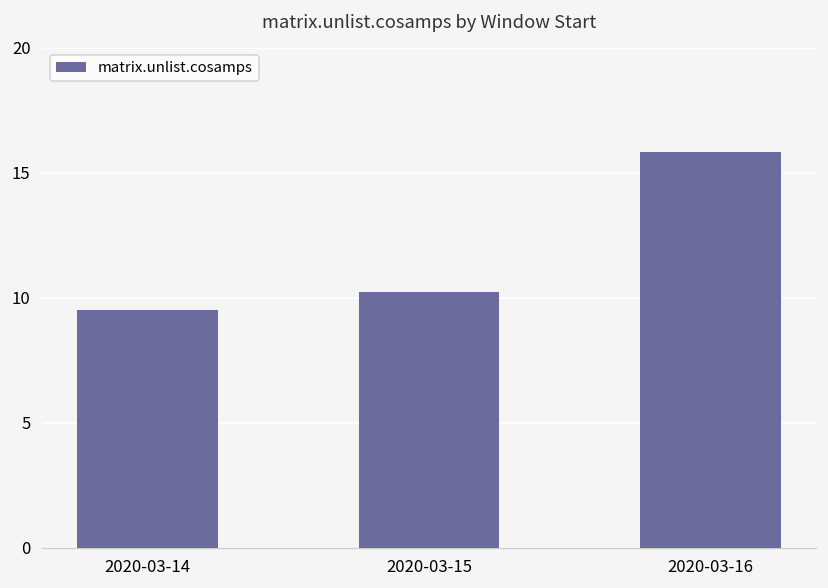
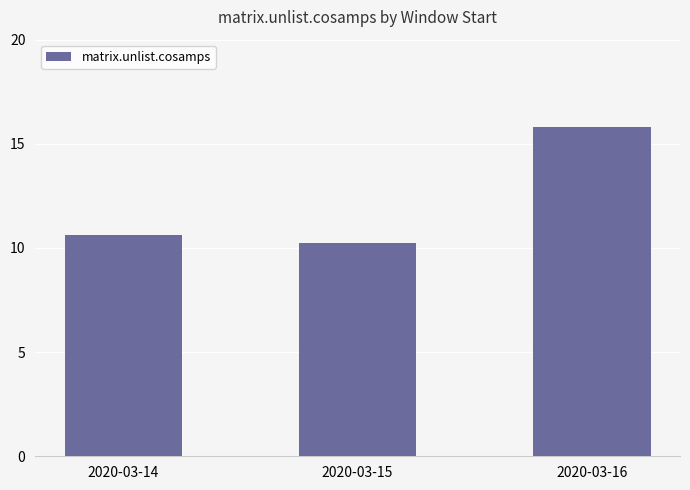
  {
-   "2020-03-14": 9.5,
+   "2020-03-14": 10.6,
    "2020-03-15": 10.2,
    "2020-03-16": 15.8
  }
